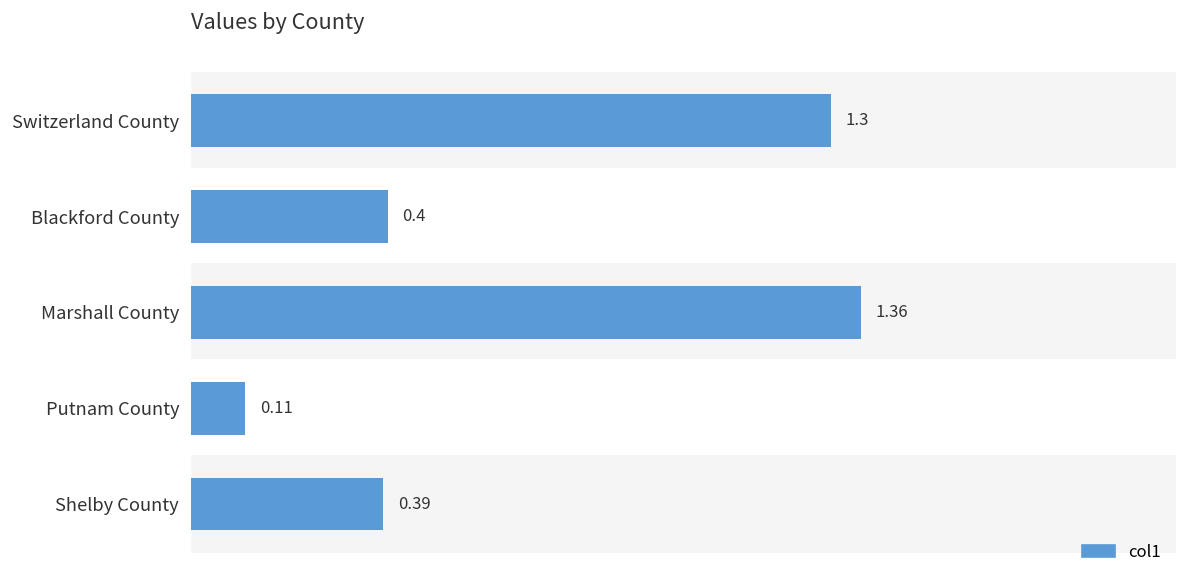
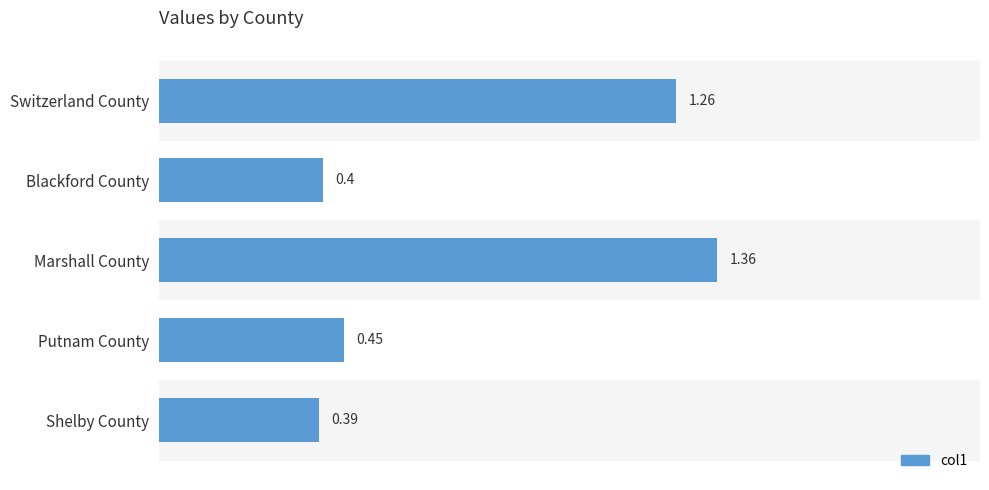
  {
-   "Switzerland County": 1.3,
+   "Switzerland County": 1.26,
    "Blackford County": 0.4,
    "Marshall County": 1.36,
-   "Putnam County": 0.11,
+   "Putnam County": 0.45,
    "Shelby County": 0.39
  }
